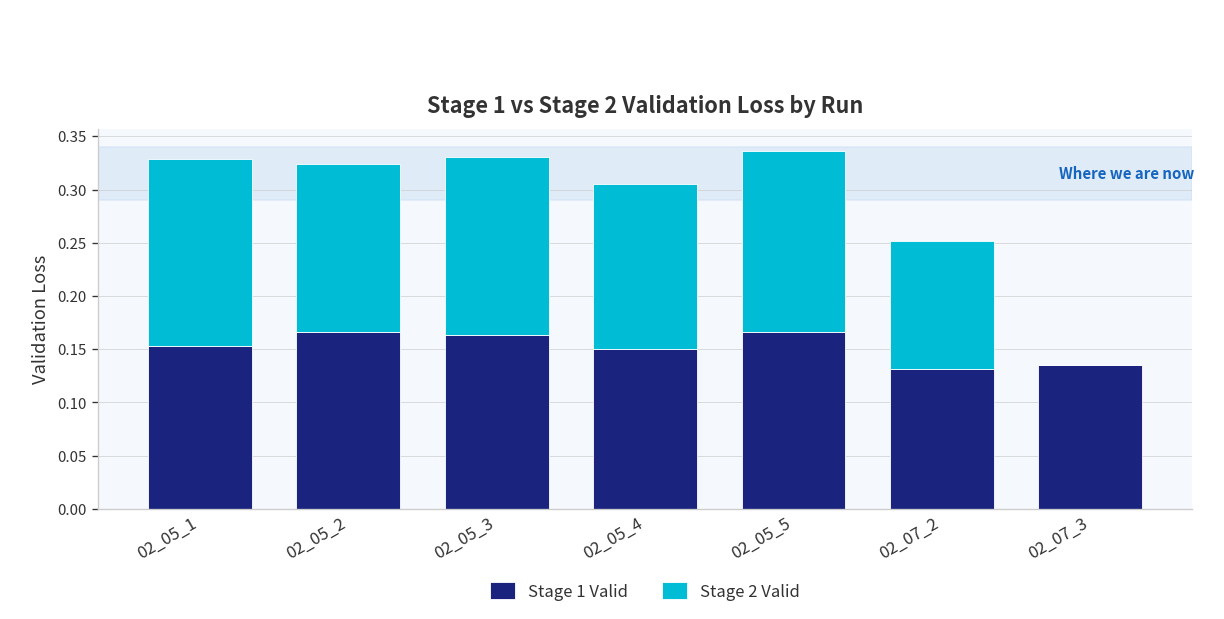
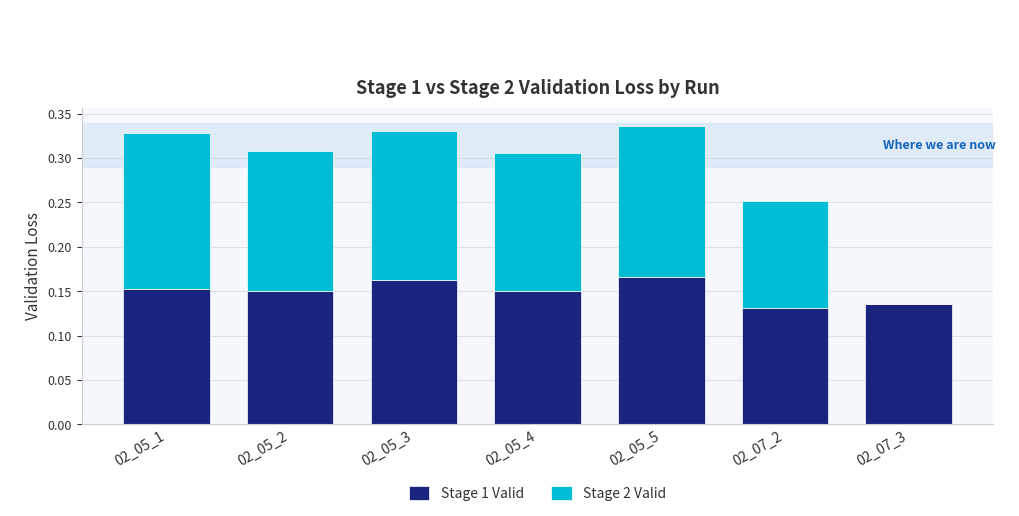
  {
    "Stage 1 Valid": {
      "02_05_1": 0.15,
-     "02_05_2": 0.17,
+     "02_05_2": 0.15,
      "02_05_3": 0.16,
      "02_05_4": 0.15,
      "02_05_5": 0.17,
      "02_07_2": 0.13,
      "02_07_3": 0.14
    },
    "Stage 2 Valid": {
      "02_05_1": 0.18,
      "02_05_2": 0.16,
      "02_05_3": 0.17,
      "02_05_4": 0.15,
      "02_05_5": 0.17,
      "02_07_2": 0.12,
      "02_07_3": 0.00
    }
  }
